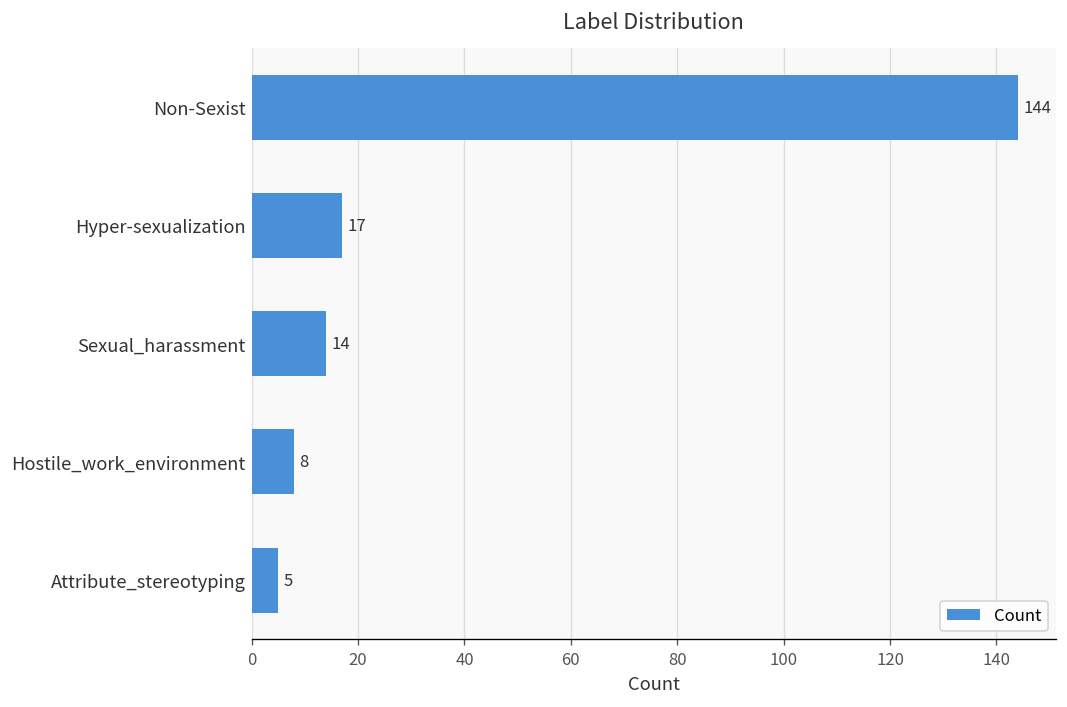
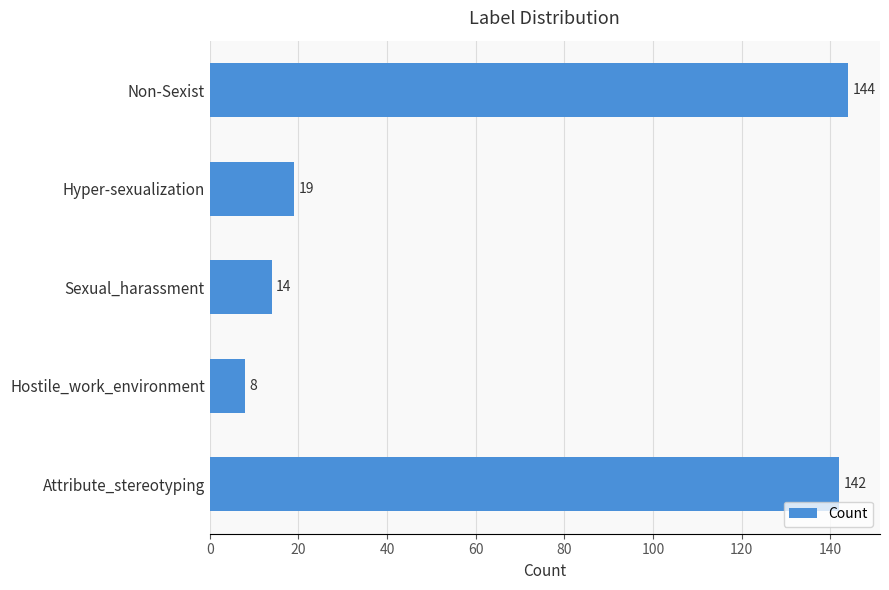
  {
    "Non-Sexist": 144,
-   "Hyper-sexualization": 17,
+   "Hyper-sexualization": 19,
    "Sexual_harassment": 14,
    "Hostile_work_environment": 8,
-   "Attribute_stereotyping": 5
+   "Attribute_stereotyping": 142
  }
